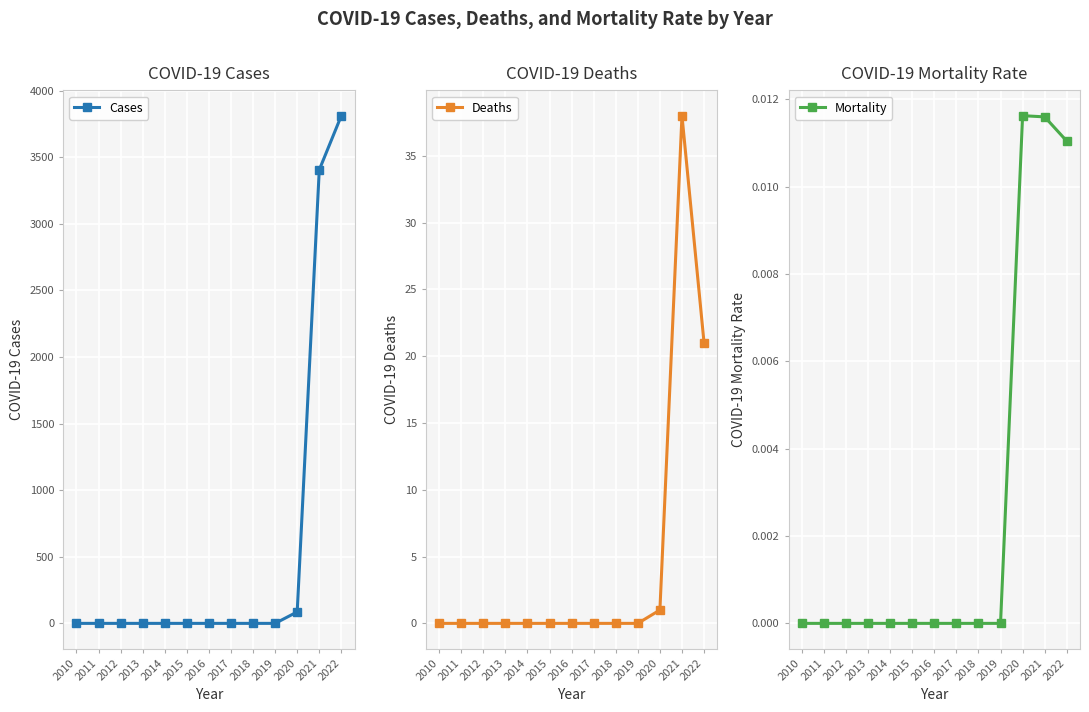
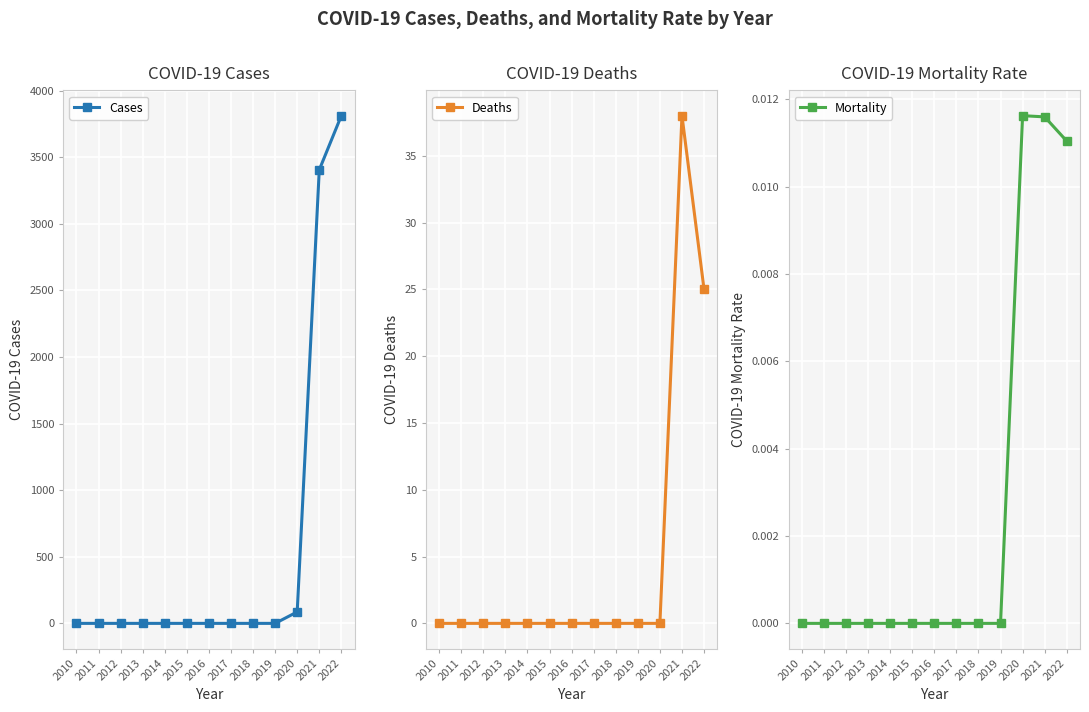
  {
    "COVID-19 Cases": {
      "2010": 0,
      "2011": 0,
      "2012": 0,
      "2013": 0,
      "2014": 0,
      "2015": 0,
      "2016": 0,
      "2017": 0,
      "2018": 0,
      "2019": 0,
      "2020": 90,
      "2021": 3410,
      "2022": 3810
    },
    "COVID-19 Deaths": {
      "2010": 0,
      "2011": 0,
      "2012": 0,
      "2013": 0,
      "2014": 0,
      "2015": 0,
      "2016": 0,
      "2017": 0,
      "2018": 0,
      "2019": 0,
-     "2020": 1,
+     "2020": 0,
      "2021": 38,
-     "2022": 21
+     "2022": 25
    },
    "COVID-19 Mortality Rate": {
      "2010": 0.0000,
      "2011": 0.0000,
      "2012": 0.0000,
      "2013": 0.0000,
      "2014": 0.0000,
      "2015": 0.0000,
      "2016": 0.0000,
      "2017": 0.0000,
      "2018": 0.0000,
      "2019": 0.0000,
      "2020": 0.0116,
      "2021": 0.0116,
      "2022": 0.0110
    }
  }
